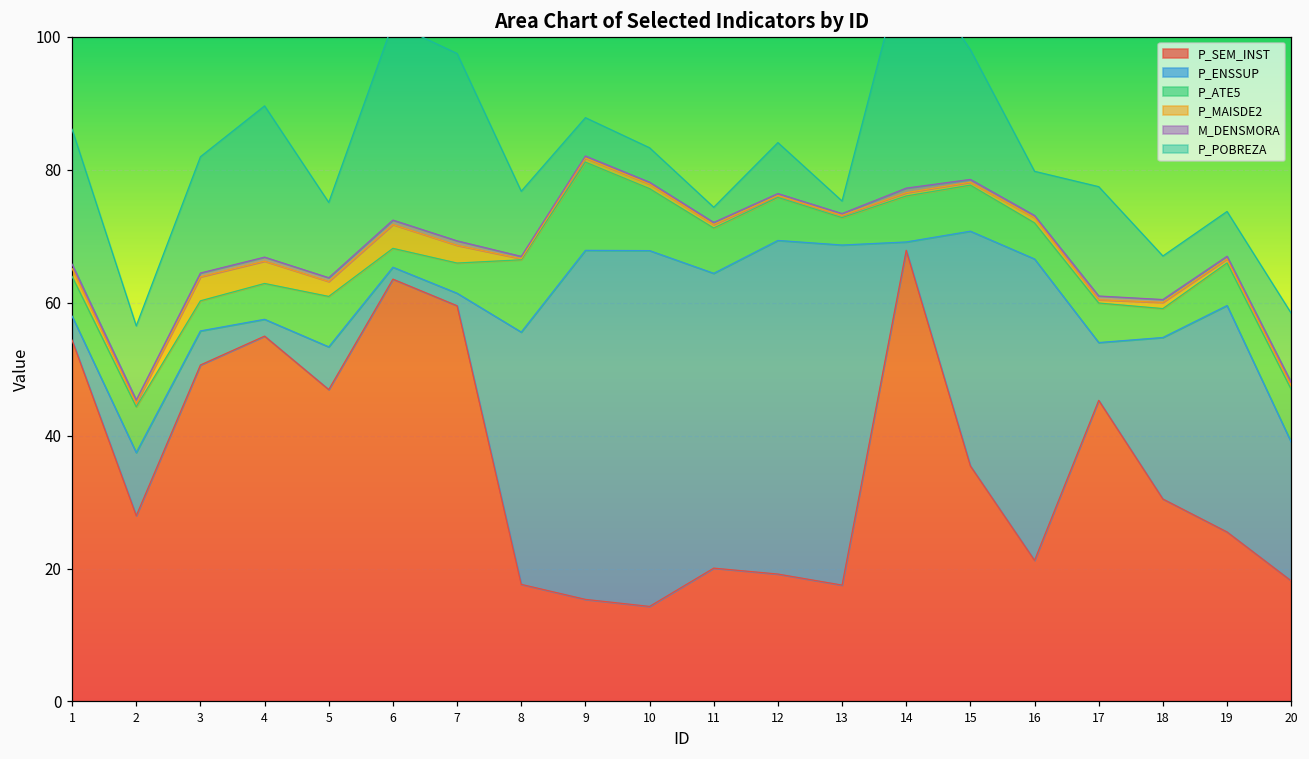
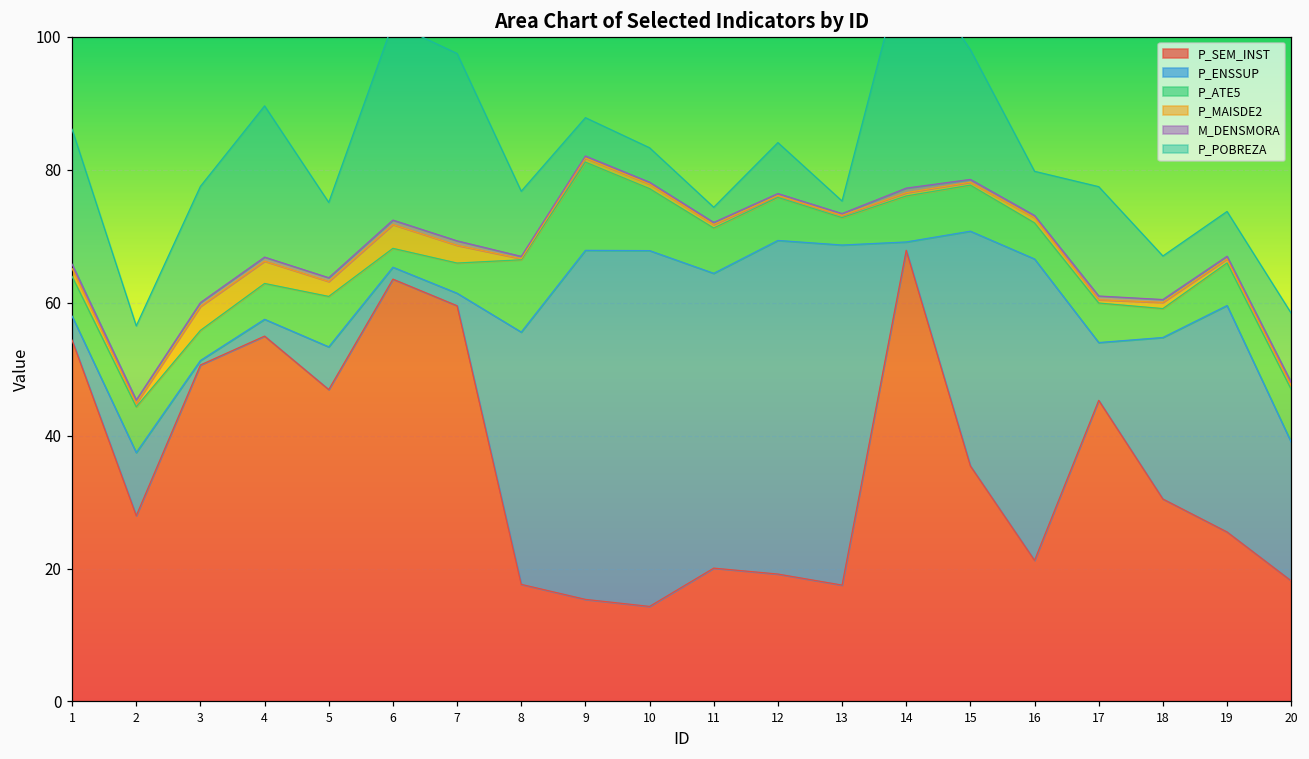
  {
    "P_SEM_INST": {
      "1": 54,
      "2": 28,
      "3": 51,
      "4": 55,
      "5": 47,
      "6": 64,
      "7": 60,
      "8": 18,
      "9": 15,
      "10": 14,
      "11": 20,
      "12": 19,
      "13": 18,
      "14": 68,
      "15": 35,
      "16": 21,
      "17": 45,
      "18": 30,
      "19": 26,
      "20": 18
    },
    "P_ENSSUP": {
      "1": 4,
      "2": 9,
-     "3": 5,
+     "3": 1,
      "4": 3,
      "5": 6,
      "6": 2,
      "7": 2,
      "8": 38,
      "9": 53,
      "10": 54,
      "11": 44,
      "12": 50,
      "13": 51,
      "14": 1,
      "15": 35,
      "16": 45,
      "17": 9,
      "18": 24,
      "19": 34,
      "20": 21
    },
    "P_MAISDE2": {
      "1": 1,
      "2": 1,
      "3": 4,
      "4": 3,
      "5": 2,
      "6": 4,
      "7": 3,
      "14": 0,
      "17": 0,
      "18": 1,
      "20": 1
    },
    "M_DENSMORA": {
      "1": 1,
      "2": 1,
      "3": 1,
      "4": 1,
      "5": 1,
      "6": 1,
      "7": 1,
      "14": 1,
      "17": 1,
      "18": 0,
      "20": 0
    }
  }
